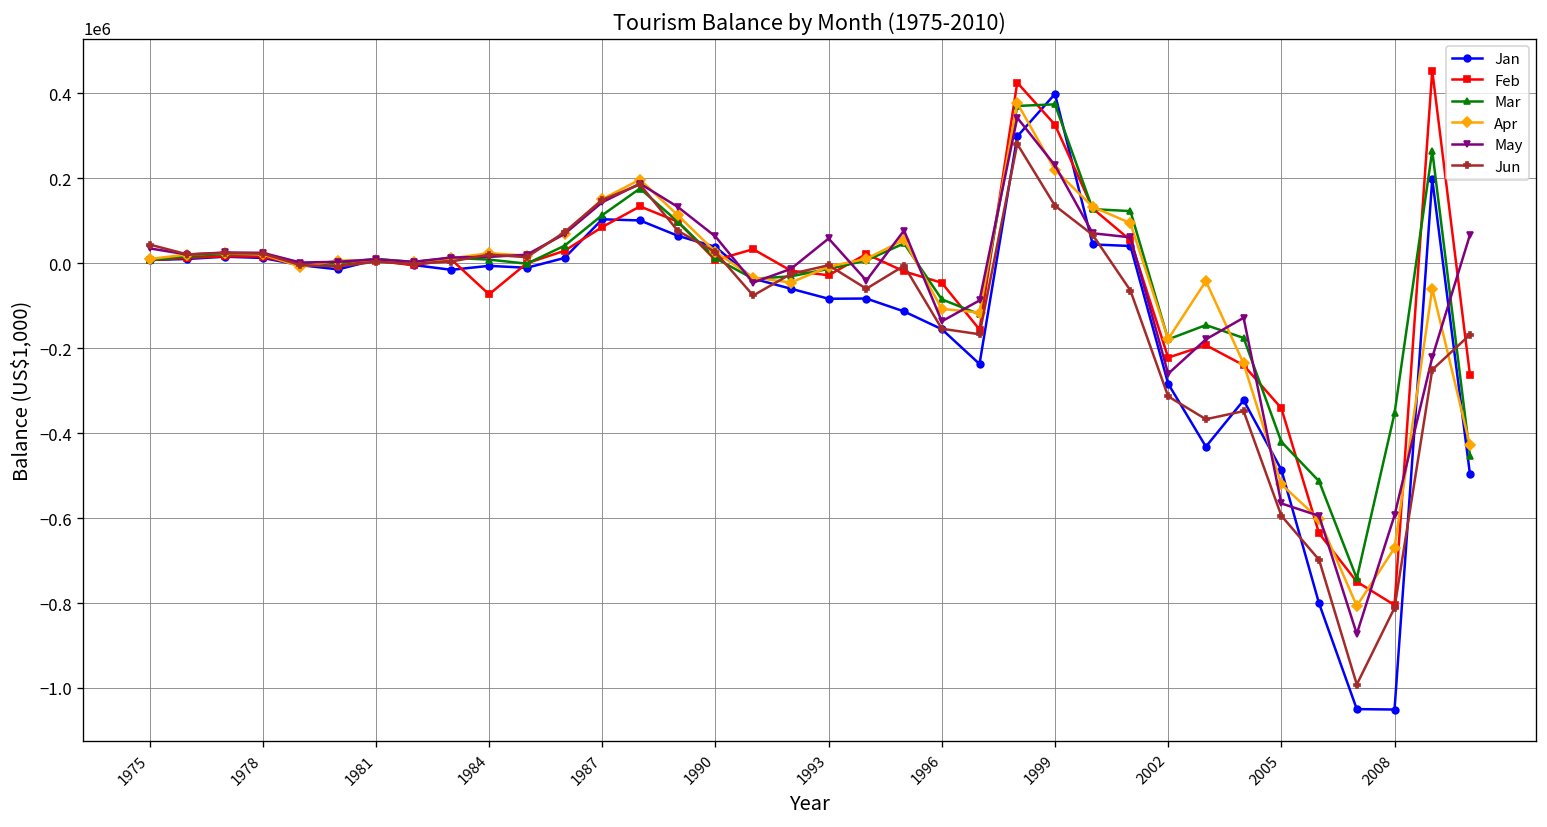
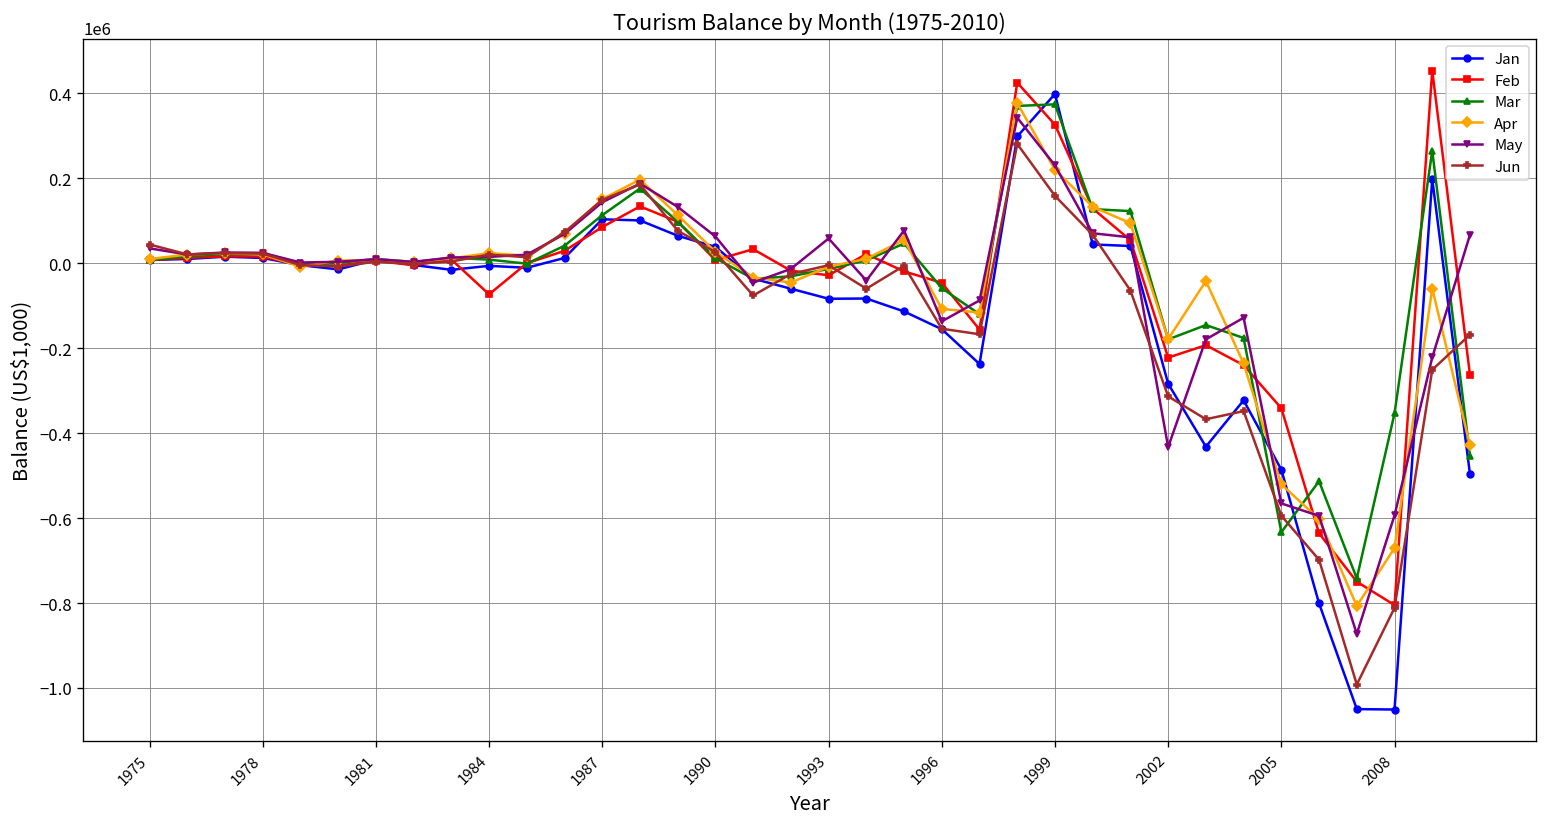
  {
    "Jan": {
      "1984": -10000,
      "1987": 100000,
      "1990": 40000,
      "1993": -80000,
      "1999": 400000,
      "2002": -280000,
      "2005": -490000,
      "2008": -1050000
    },
    "Feb": {
      "1984": -70000,
      "1987": 90000,
      "1993": -30000,
      "1996": -50000,
      "1999": 330000,
      "2002": -220000,
      "2005": -340000
    },
    "Mar": {
      "1987": 110000,
-     "1996": -80000,
+     "1996": -60000,
      "1999": 370000,
-     "2005": -420000,
+     "2005": -630000,
      "2008": -350000
    },
    "Apr": {
      "1996": -110000,
      "1999": 220000,
      "2005": -520000,
      "2008": -670000
    },
    "May": {
      "1975": 40000,
      "1990": 60000,
      "1993": 60000,
      "1996": -140000,
      "1999": 230000,
-     "2002": -260000,
+     "2002": -430000,
      "2005": -570000,
      "2008": -590000
    },
    "Jun": {
      "1975": 40000,
-     "1999": 140000,
+     "1999": 160000,
      "2002": -310000,
      "2005": -590000
    }
  }
